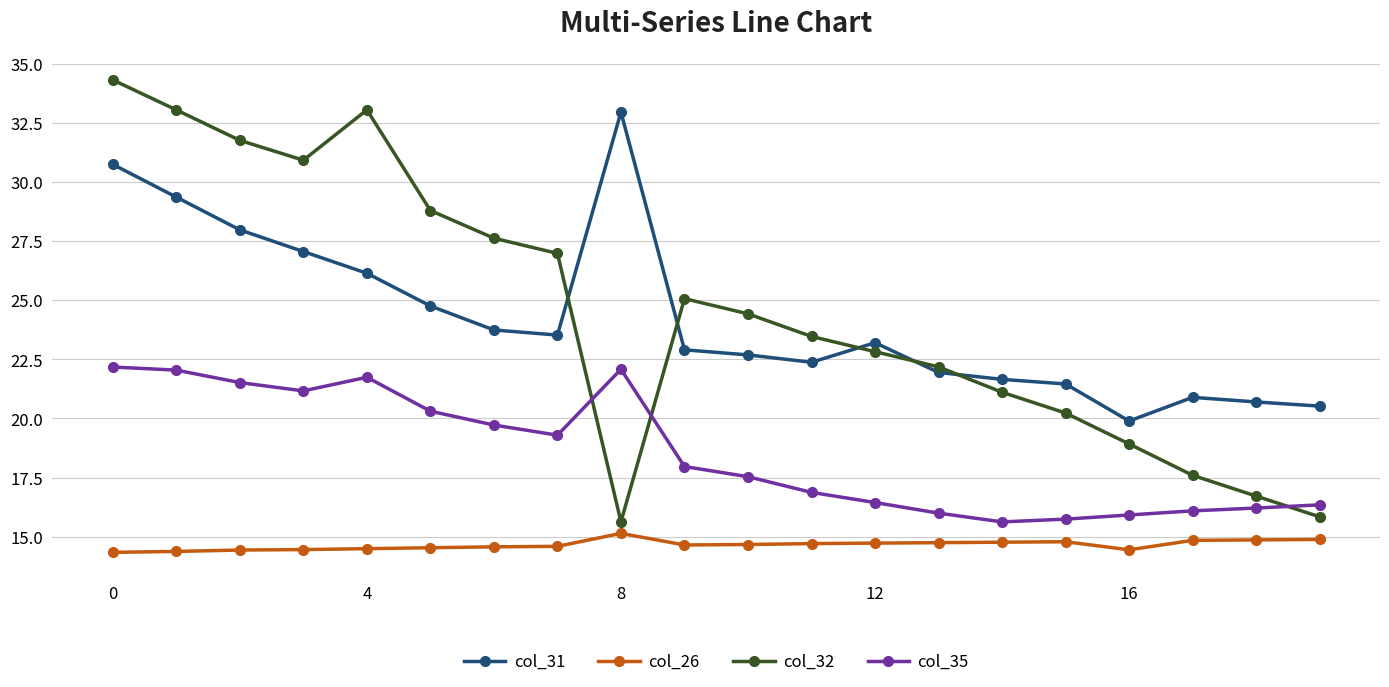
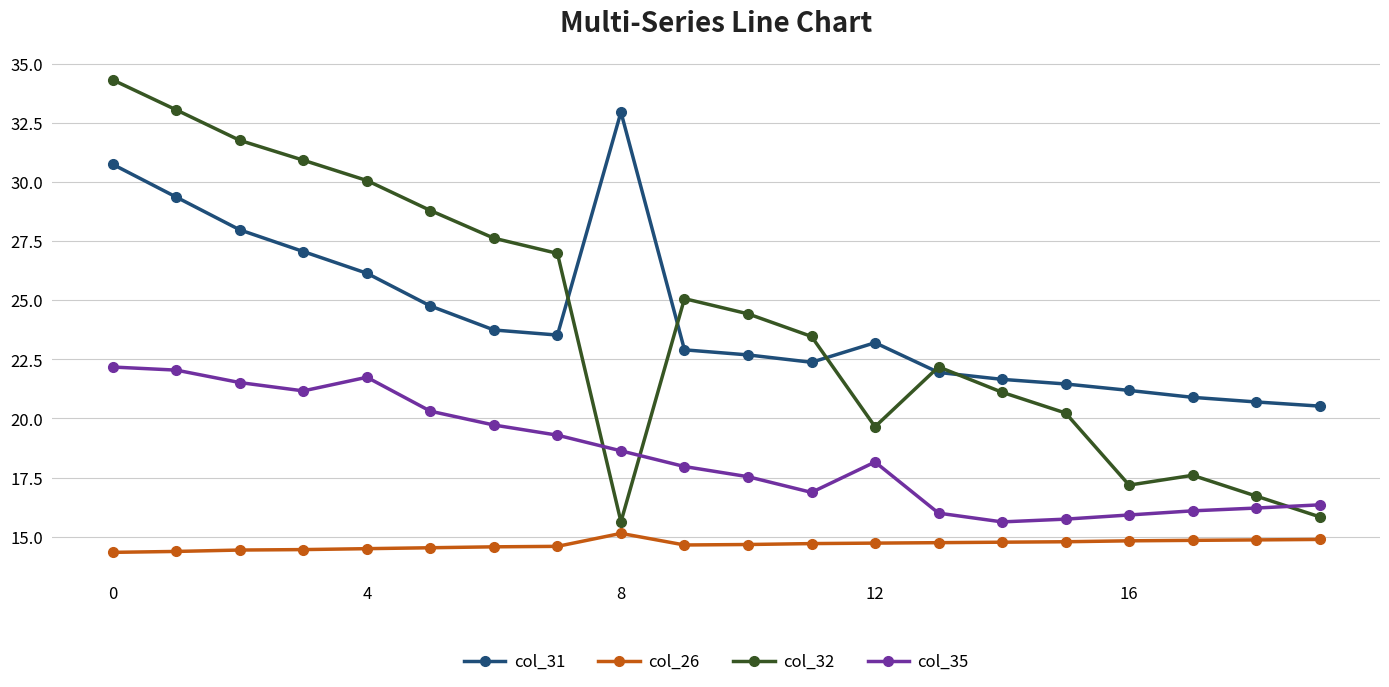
  {
    "col_31": {
      "0": 30.8,
      "4": 26.1,
      "8": 33.0,
      "12": 23.2,
-     "16": 19.9
+     "16": 21.2
    },
    "col_26": {
      "0": 14.3,
      "4": 14.5,
      "8": 15.1,
      "12": 14.7,
-     "16": 14.4
+     "16": 14.8
    },
    "col_32": {
      "0": 34.3,
-     "4": 33.1,
+     "4": 30.1,
      "8": 15.6,
-     "12": 22.8,
-     "16": 18.9
+     "12": 19.7,
+     "16": 17.2
    },
    "col_35": {
      "0": 22.2,
      "4": 21.7,
-     "8": 22.1,
-     "12": 16.4,
+     "8": 18.6,
+     "12": 18.2,
      "16": 15.9
    }
  }
